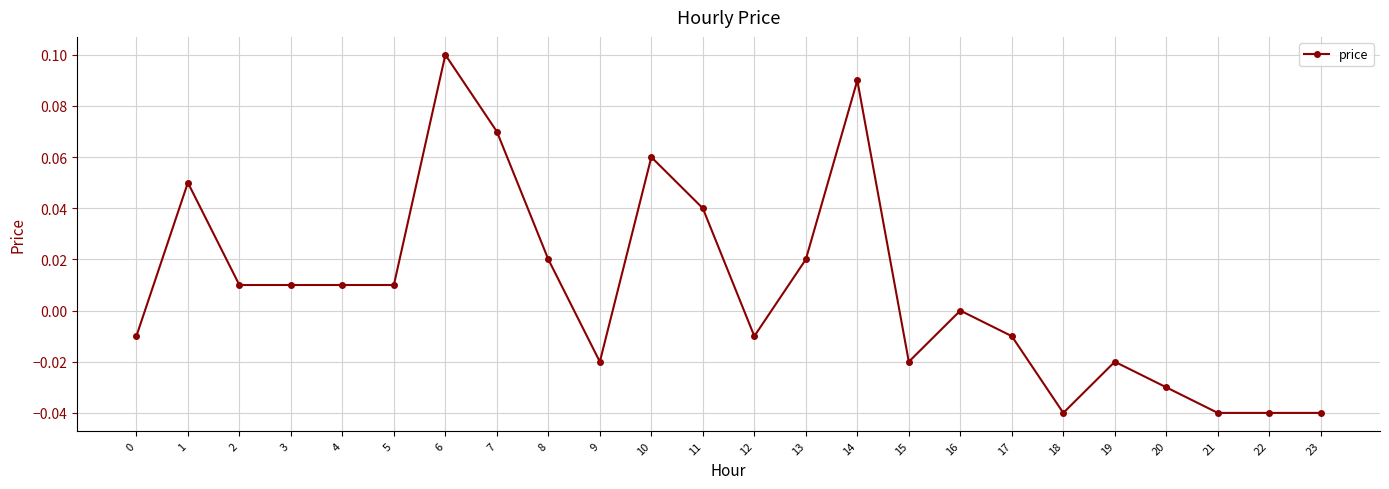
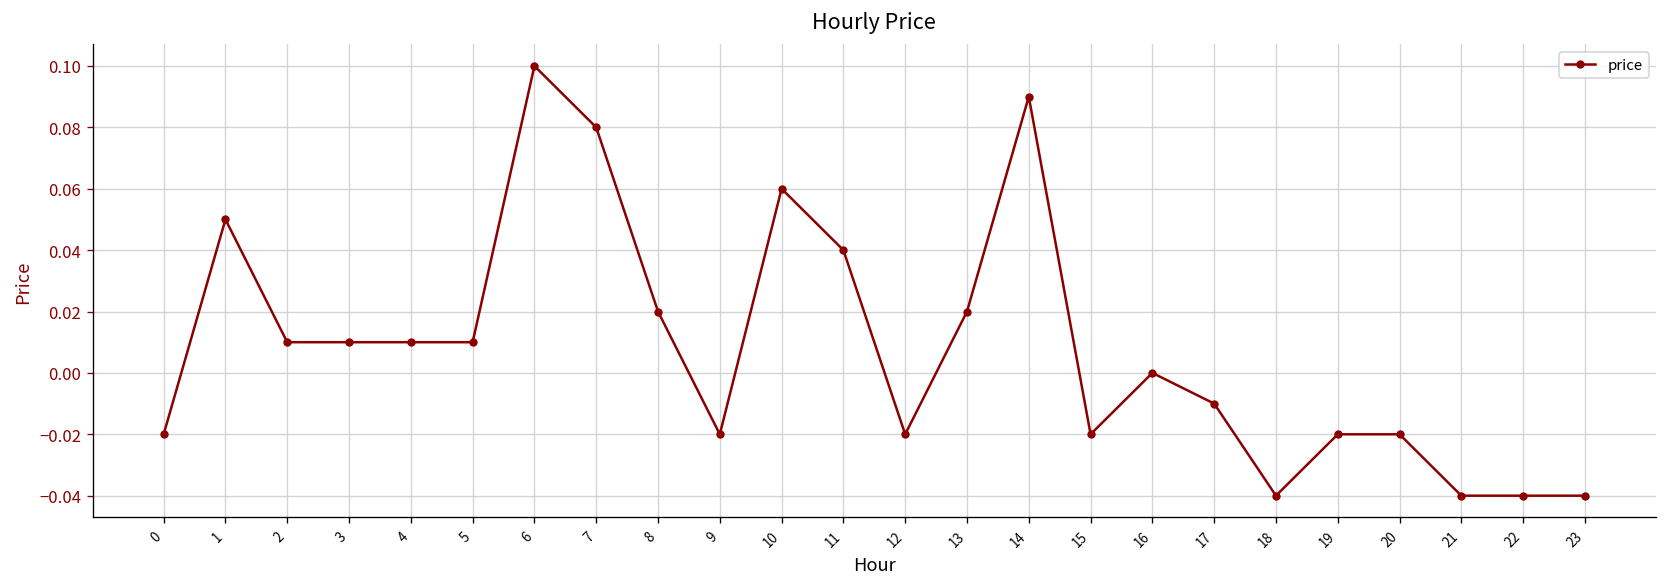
  {
-   "0": -0.01,
+   "0": -0.02,
    "1": 0.05,
    "2": 0.01,
    "3": 0.01,
    "4": 0.01,
    "5": 0.01,
    "6": 0.10,
-   "7": 0.07,
+   "7": 0.08,
    "8": 0.02,
    "9": -0.02,
    "10": 0.06,
    "11": 0.04,
-   "12": -0.01,
+   "12": -0.02,
    "13": 0.02,
    "14": 0.09,
    "15": -0.02,
    "16": 0.00,
    "17": -0.01,
    "18": -0.04,
    "19": -0.02,
-   "20": -0.03,
+   "20": -0.02,
    "21": -0.04,
    "22": -0.04,
    "23": -0.04
  }
